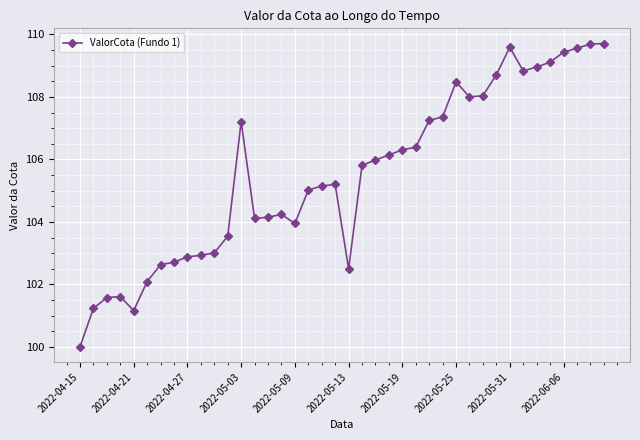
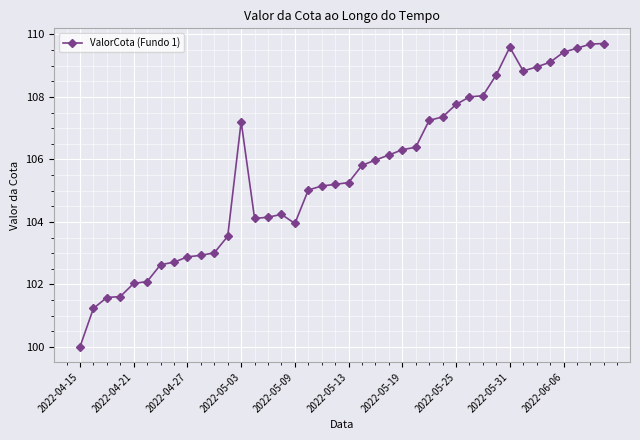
  {
    "2022-04-15": 100.0,
-   "2022-04-21": 101.2,
+   "2022-04-21": 102.0,
    "2022-04-27": 102.9,
    "2022-05-03": 107.2,
    "2022-05-09": 104.0,
-   "2022-05-13": 102.5,
+   "2022-05-13": 105.3,
    "2022-05-19": 106.3,
-   "2022-05-25": 108.5,
+   "2022-05-25": 107.8,
    "2022-05-31": 109.6,
    "2022-06-06": 109.4
  }
